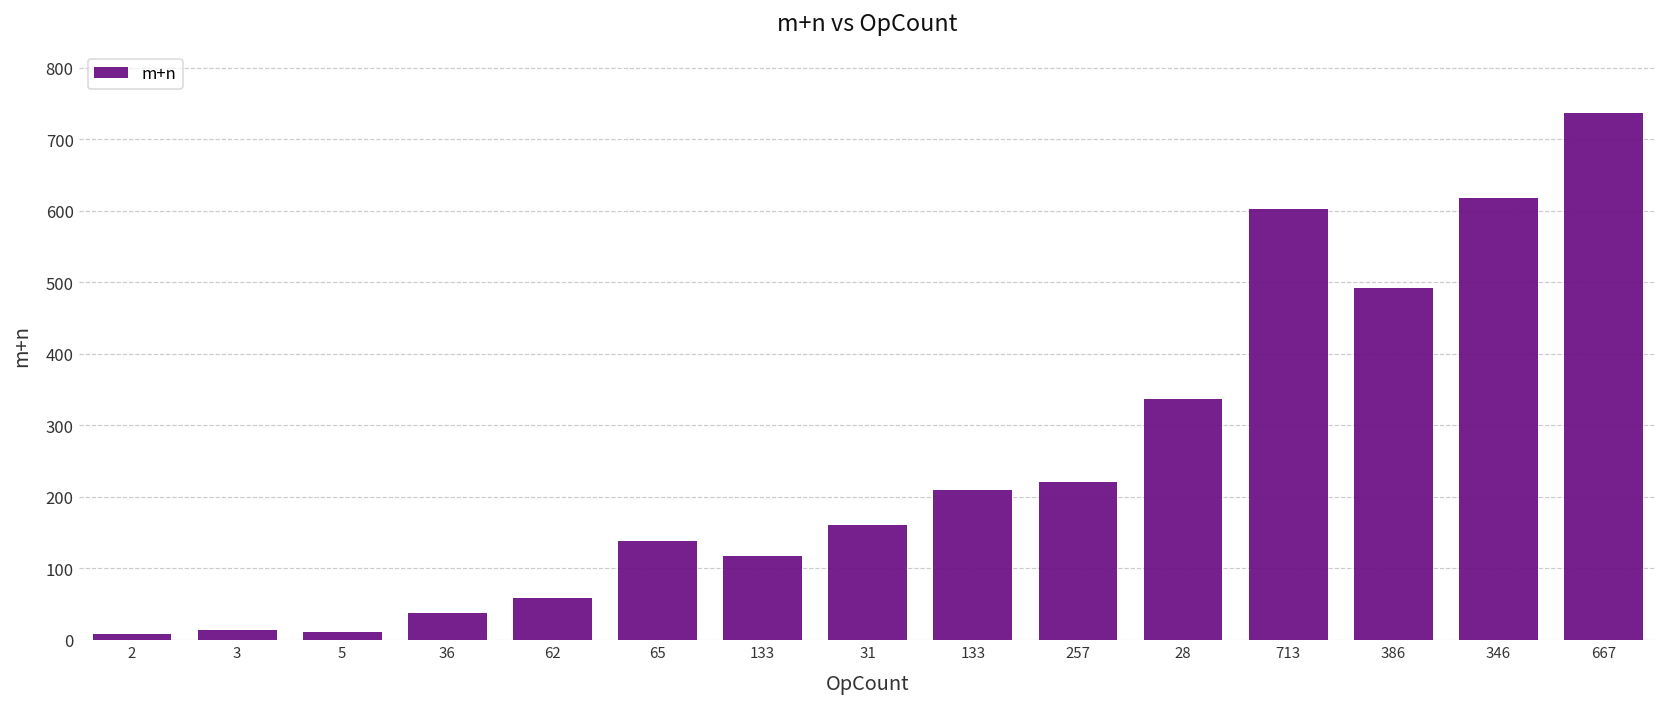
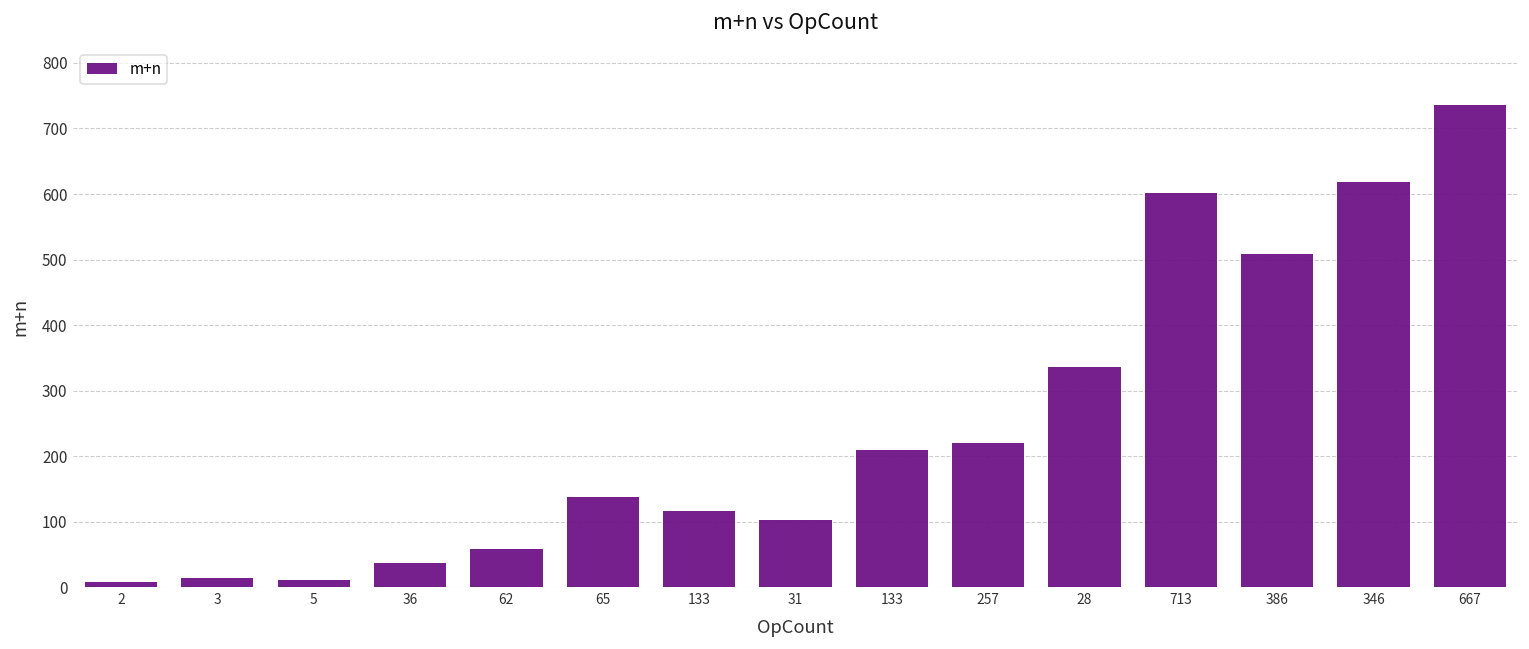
  {
    "2": 10,
    "3": 10,
    "5": 10,
    "36": 40,
    "62": 60,
    "65": 140,
-   "31": 160,
+   "31": 100,
    "257": 220,
    "28": 340,
    "713": 600,
-   "386": 490,
+   "386": 510,
    "346": 620,
    "667": 740
  }
